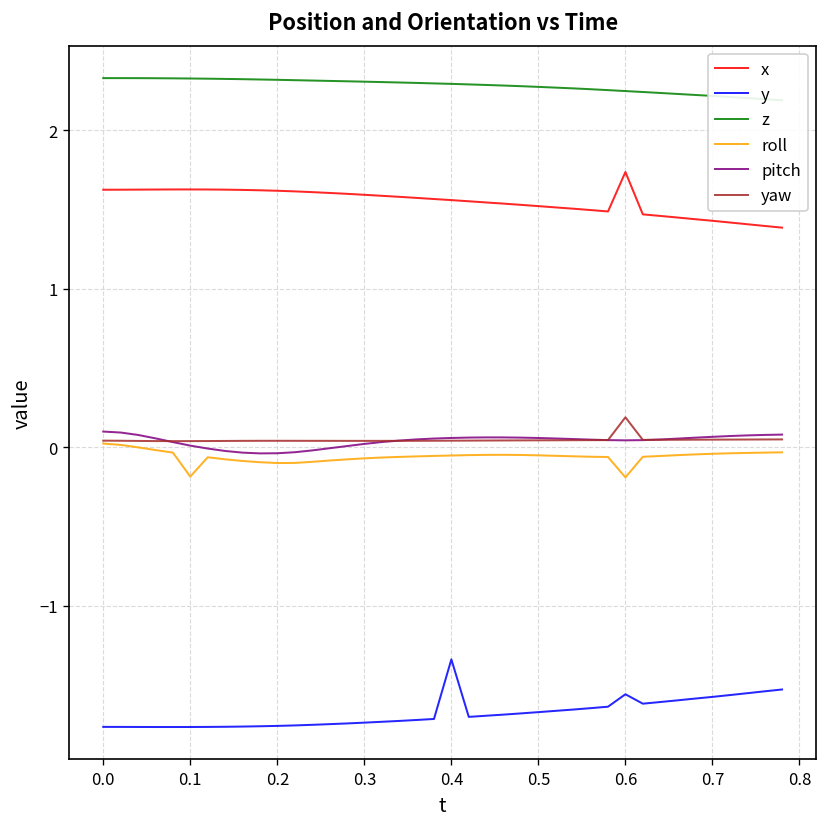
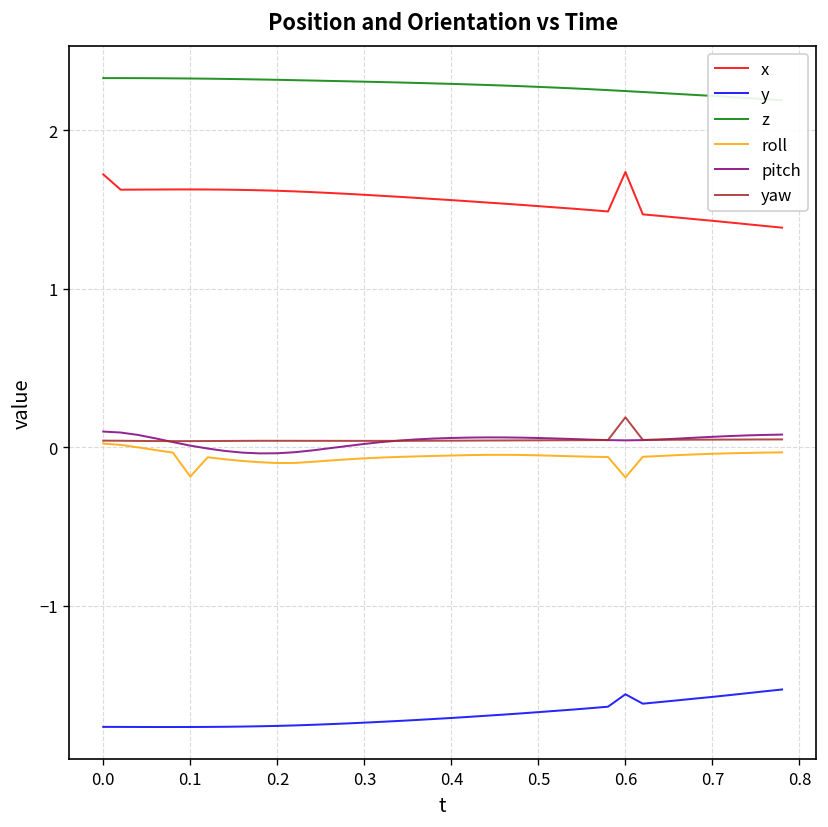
  {
    "x": {
-     "0.0": 1.63,
+     "0.0": 1.72,
      "0.1": 1.63,
      "0.2": 1.62,
      "0.3": 1.59,
      "0.4": 1.56,
      "0.5": 1.52,
      "0.6": 1.74,
      "0.7": 1.43
    },
    "y": {
      "0.0": -1.76,
      "0.1": -1.76,
      "0.2": -1.76,
      "0.3": -1.74,
-     "0.4": -1.34,
+     "0.4": -1.71,
      "0.5": -1.67,
      "0.6": -1.56,
      "0.7": -1.57
    },
    "z": {
      "0.0": 2.33,
      "0.1": 2.33,
      "0.2": 2.32,
      "0.3": 2.31,
      "0.4": 2.29,
      "0.5": 2.27,
      "0.6": 2.25
    },
    "roll": {
      "0.1": -0.18,
      "0.2": -0.10,
      "0.3": -0.07,
      "0.4": -0.05,
      "0.5": -0.05,
      "0.6": -0.19,
      "0.7": -0.04
    },
    "pitch": {
      "0.0": 0.10,
      "0.1": 0.01,
      "0.2": -0.04,
      "0.3": 0.02,
      "0.6": 0.04
    },
    "yaw": {
      "0.1": 0.04,
      "0.2": 0.04,
      "0.3": 0.04,
      "0.6": 0.19
    }
  }
